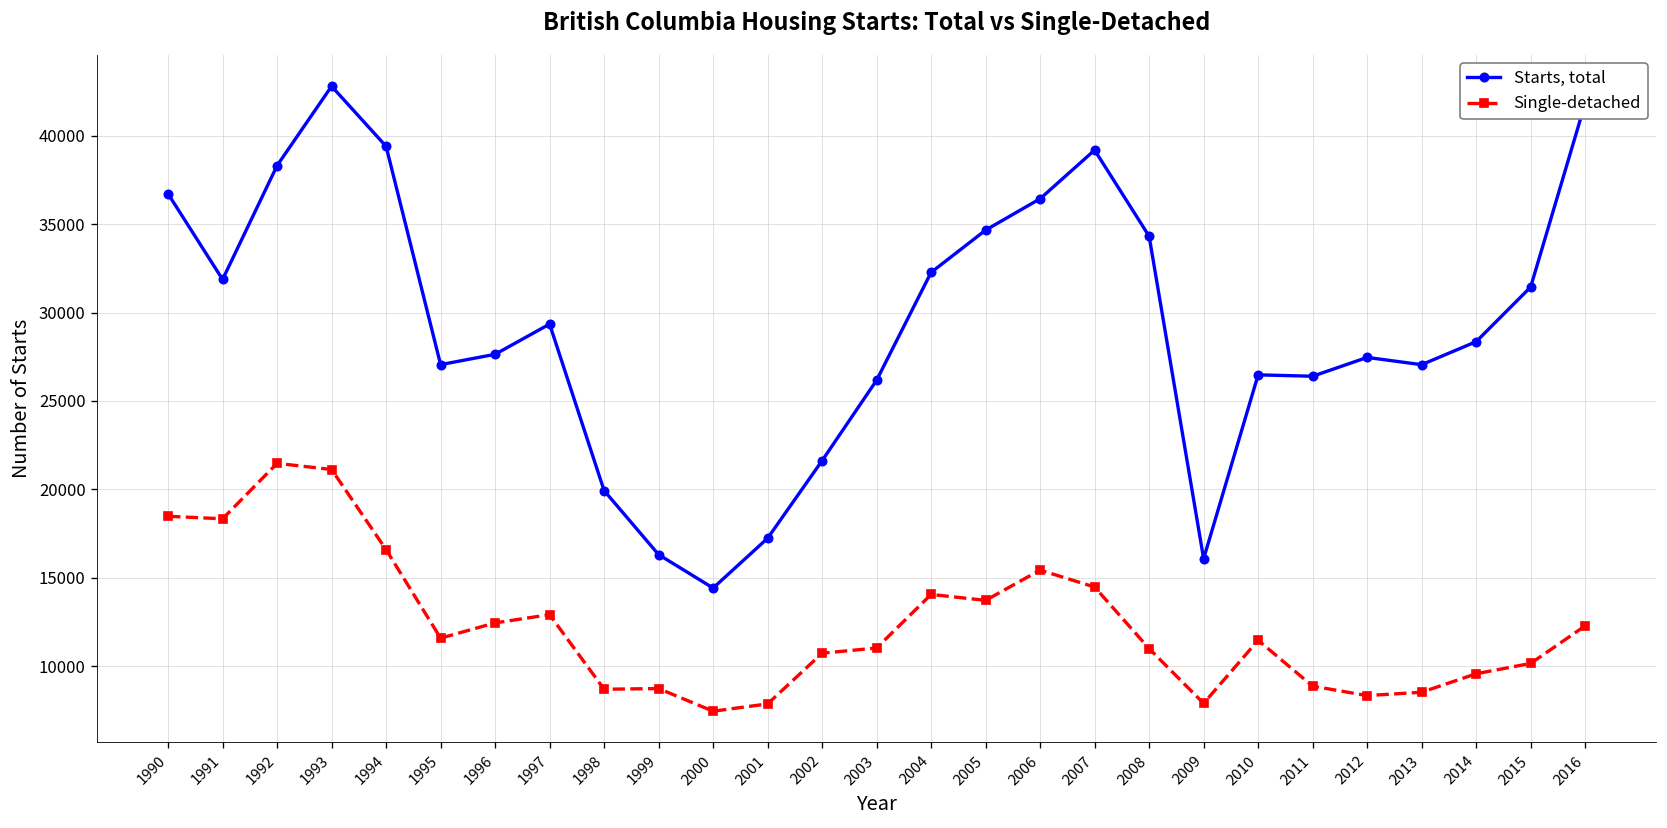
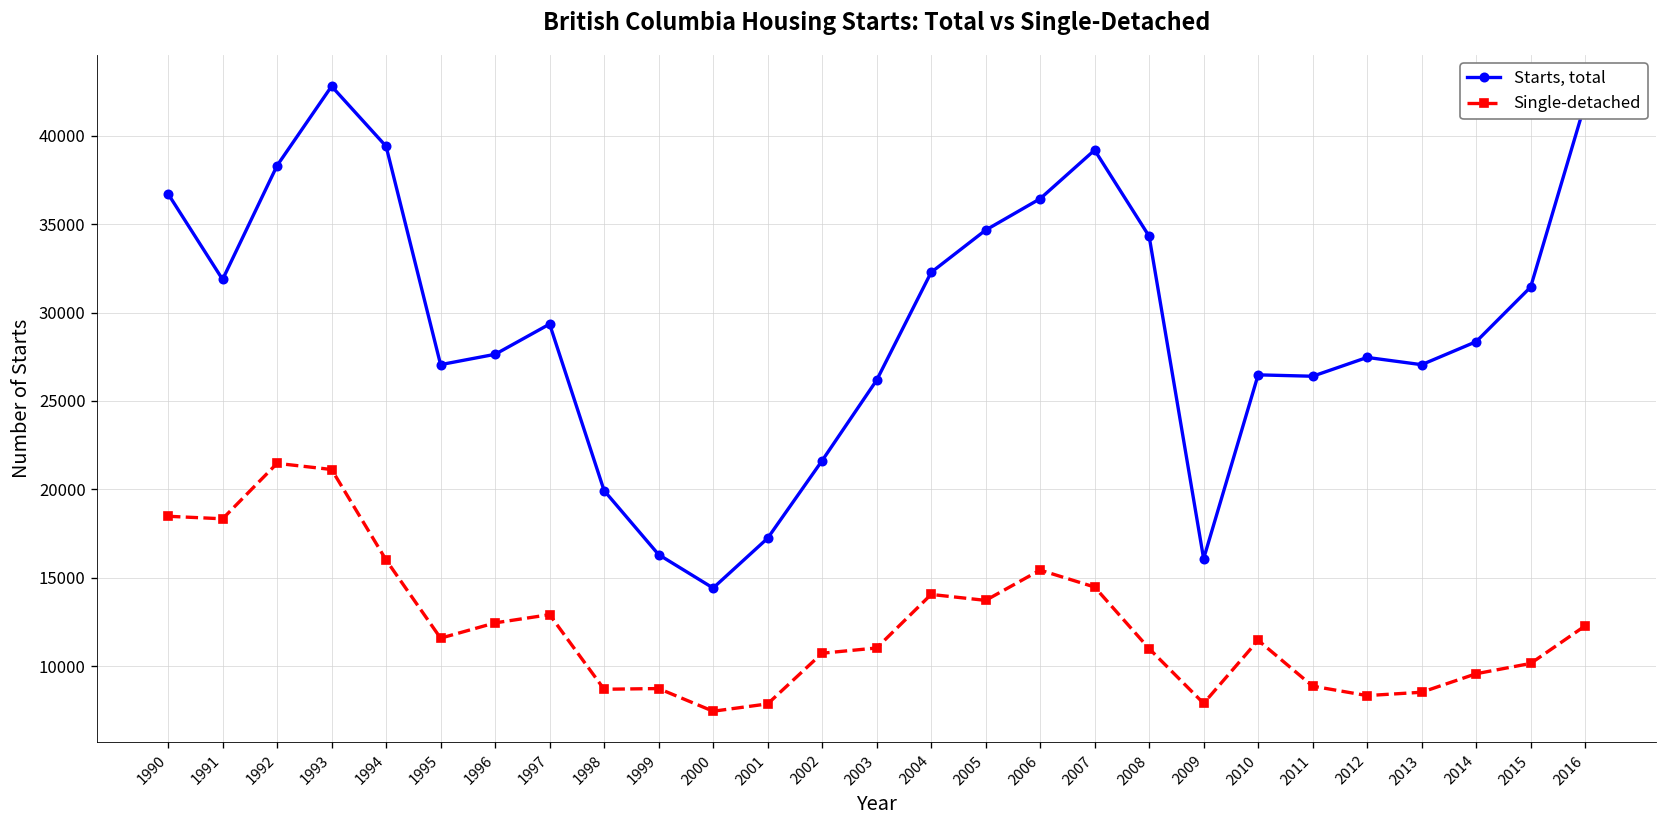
  {
    "Starts, total": {
      "1990": 36700,
      "1991": 31900,
      "1992": 38300,
      "1993": 42800,
      "1994": 39400,
      "1995": 27100,
      "1996": 27600,
      "1997": 29400,
      "1998": 19900,
      "1999": 16300,
      "2000": 14400,
      "2001": 17200,
      "2002": 21600,
      "2003": 26200,
      "2004": 32300,
      "2005": 34700,
      "2006": 36400,
      "2007": 39200,
      "2008": 34300,
      "2009": 16100,
      "2010": 26500,
      "2011": 26400,
      "2012": 27500,
      "2013": 27100,
      "2014": 28400,
      "2015": 31400
    },
    "Single-detached": {
      "1990": 18500,
      "1991": 18300,
      "1992": 21500,
      "1993": 21100,
-     "1994": 16600,
+     "1994": 16000,
      "1995": 11600,
      "1996": 12400,
      "1997": 12900,
      "1998": 8700,
      "1999": 8700,
      "2000": 7400,
      "2001": 7900,
      "2002": 10700,
      "2003": 11000,
      "2004": 14100,
      "2005": 13700,
      "2006": 15400,
      "2007": 14500,
      "2008": 11000,
      "2009": 7900,
      "2010": 11500,
      "2011": 8900,
      "2012": 8300,
      "2013": 8500,
      "2014": 9600,
      "2015": 10200,
      "2016": 12300
    }
  }
